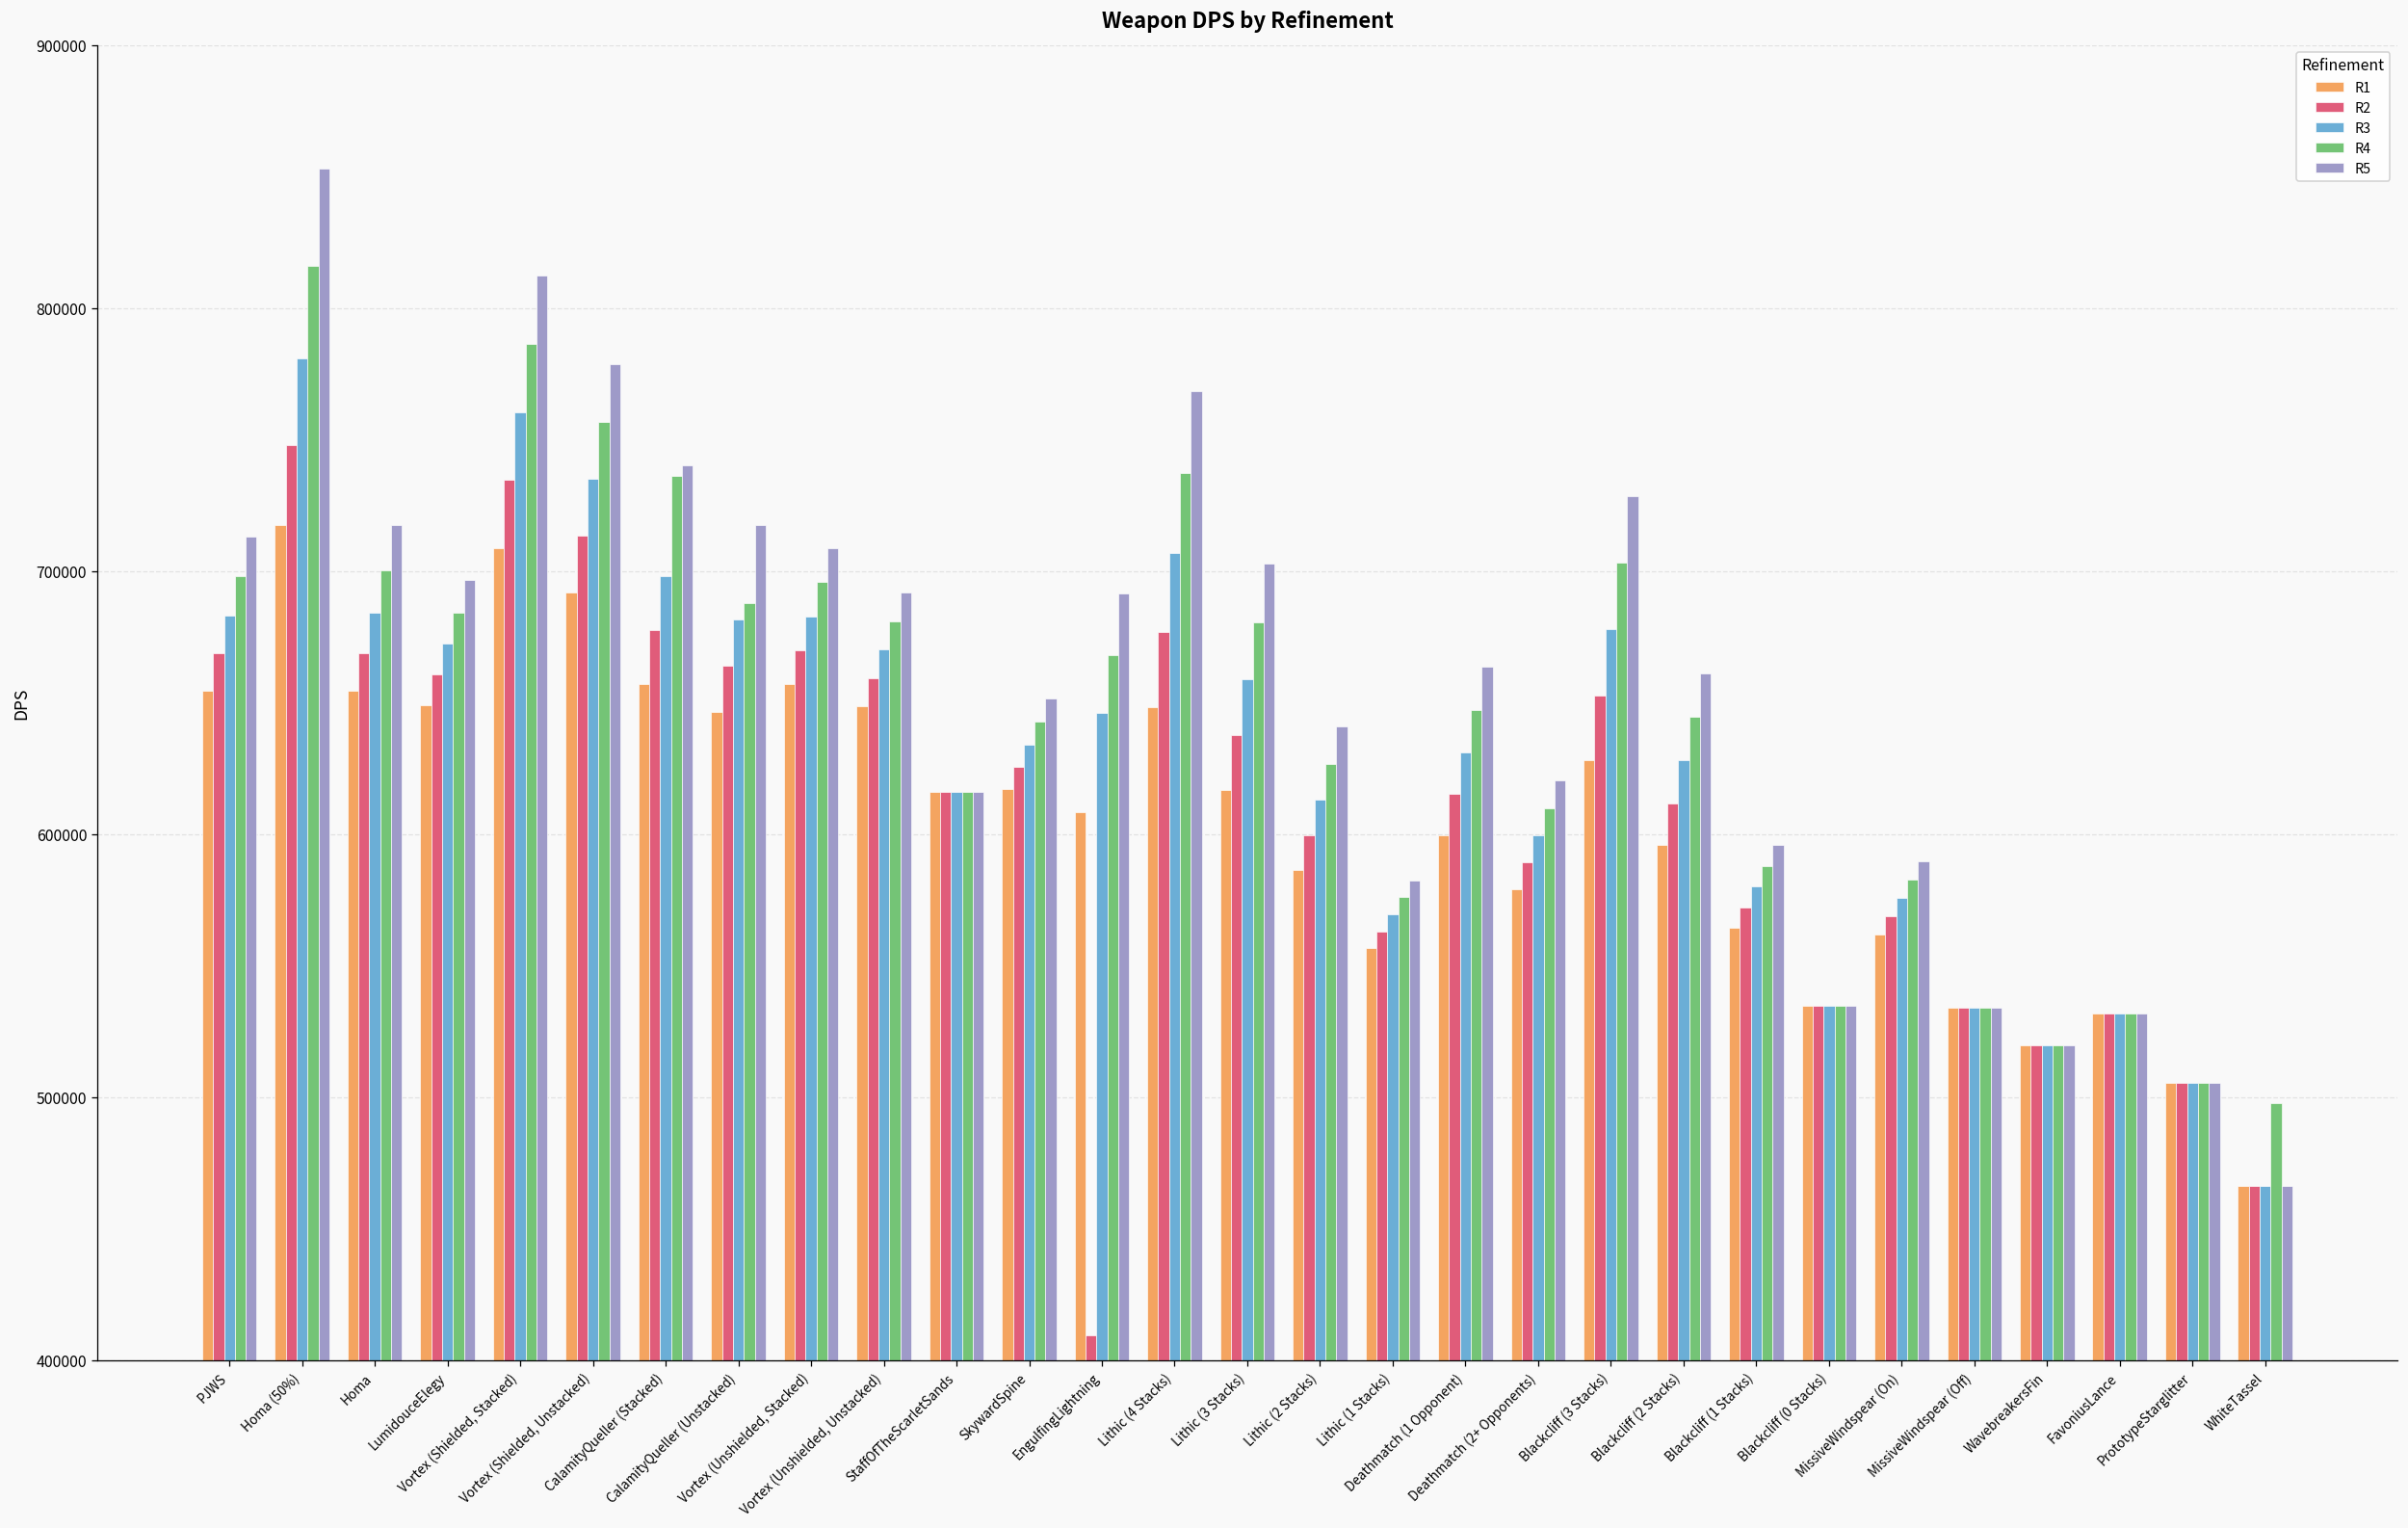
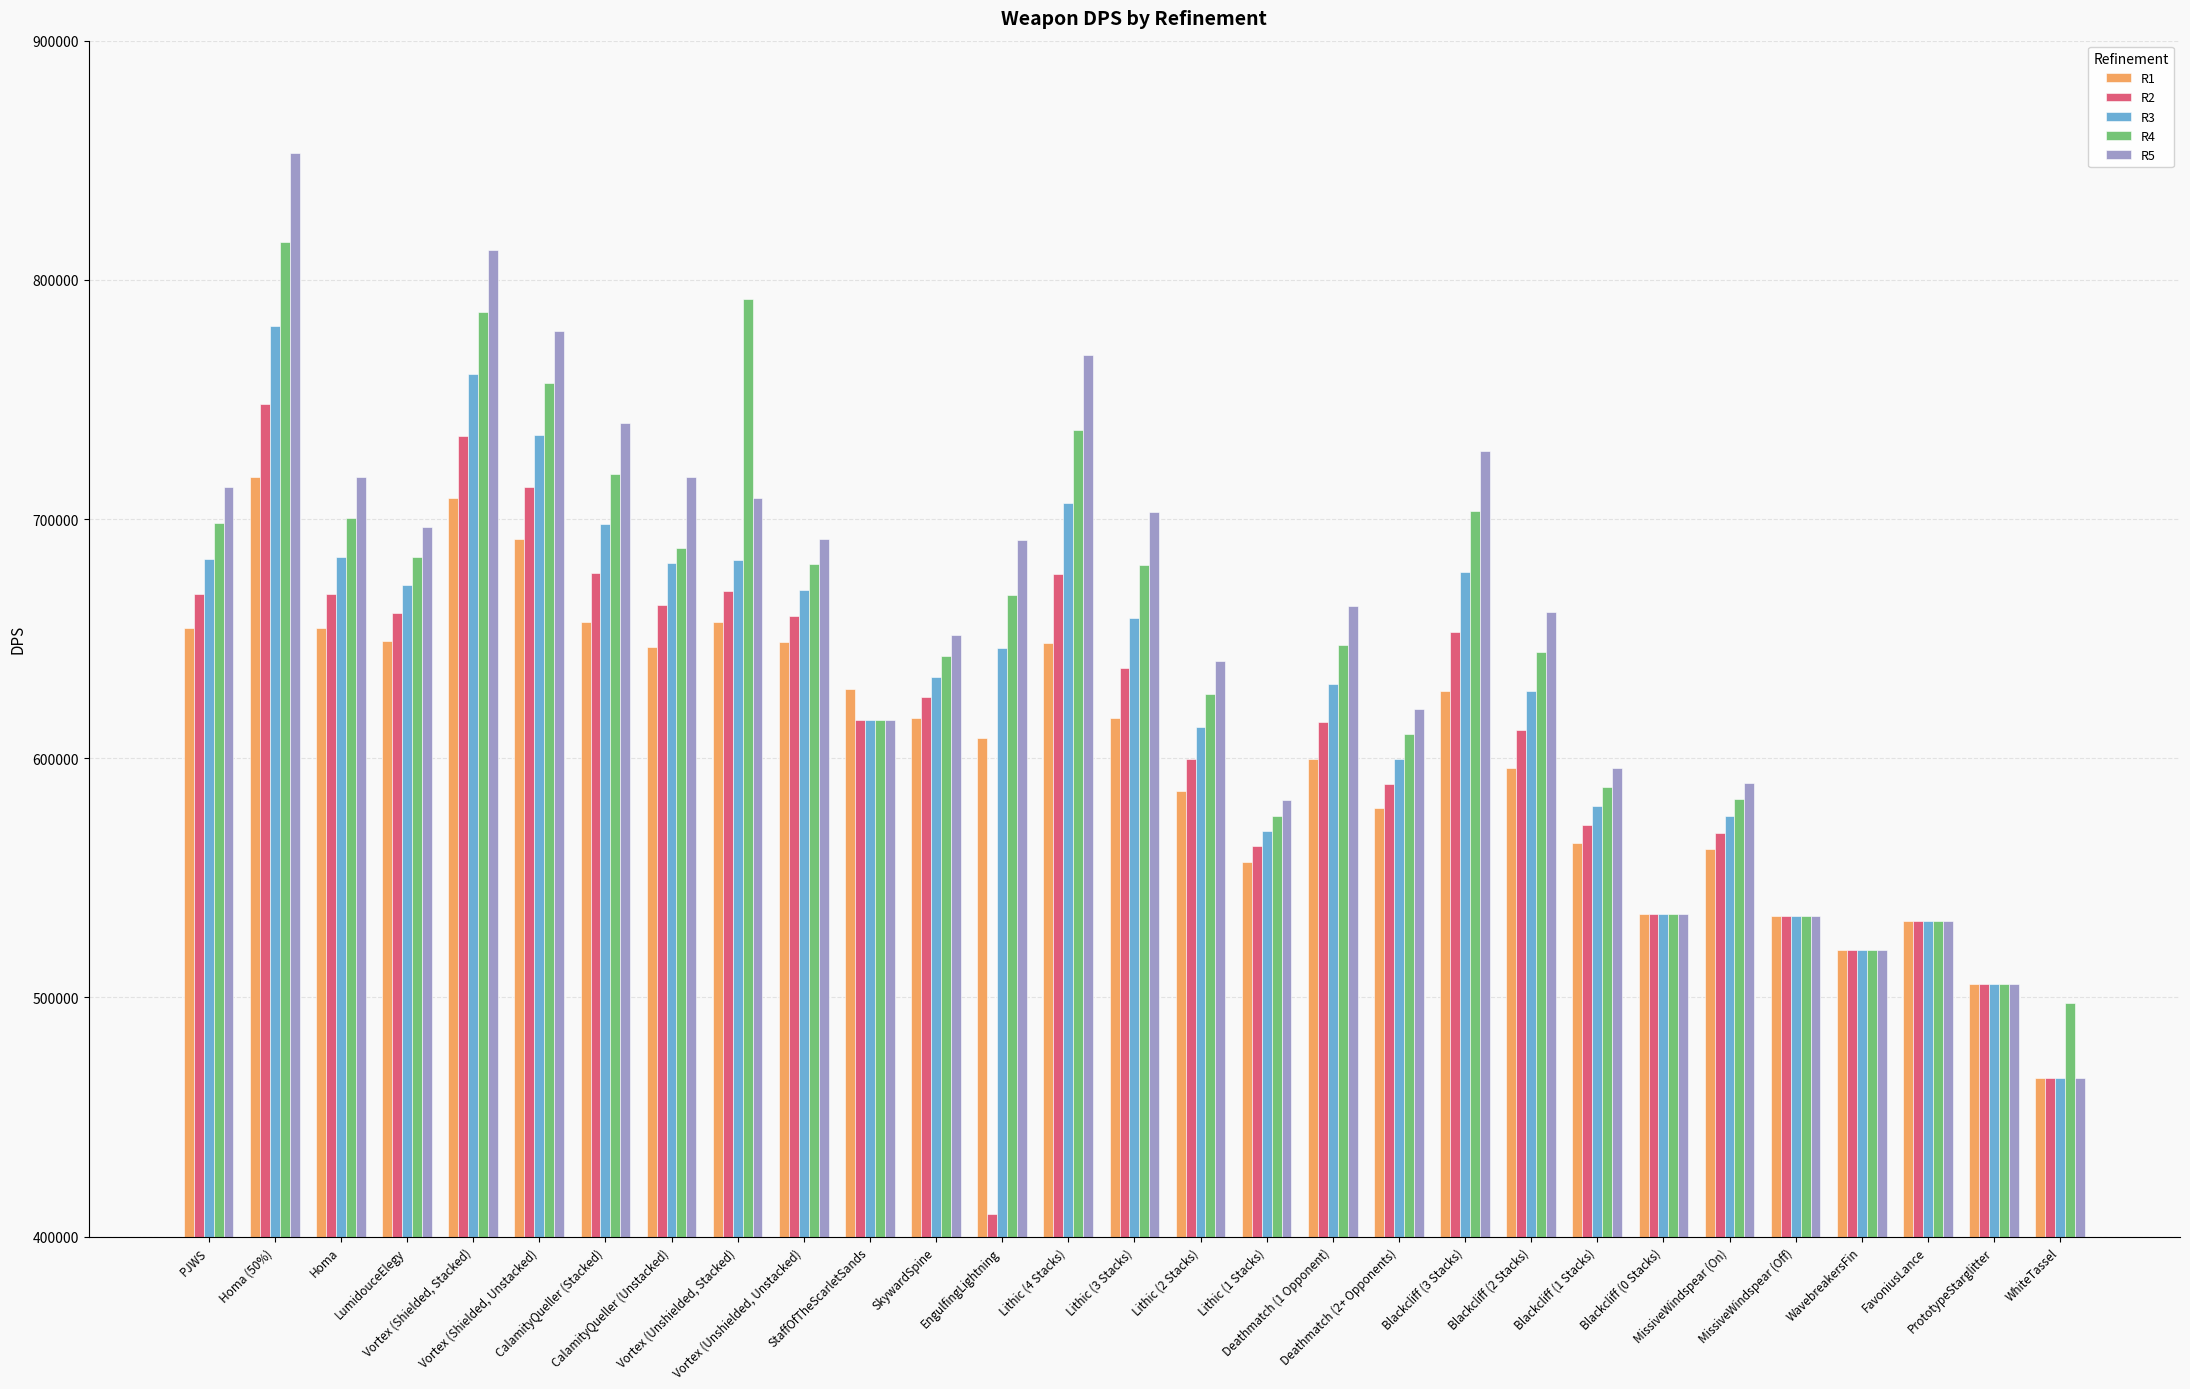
  {
    "R1": {
      "PJWS": 655000,
      "Homa (50%)": 717000,
      "Homa": 654000,
      "LumidouceElegy": 649000,
      "Vortex (Shielded, Stacked)": 709000,
      "Vortex (Shielded, Unstacked)": 692000,
      "CalamityQueller (Stacked)": 657000,
      "CalamityQueller (Unstacked)": 647000,
      "Vortex (Unshielded, Stacked)": 657000,
      "Vortex (Unshielded, Unstacked)": 649000,
-     "StaffOfTheScarletSands": 616000,
+     "StaffOfTheScarletSands": 629000,
      "SkywardSpine": 617000,
      "EngulfingLightning": 608000,
      "Lithic (4 Stacks)": 648000,
      "Lithic (3 Stacks)": 617000,
      "Lithic (2 Stacks)": 586000,
      "Lithic (1 Stacks)": 557000,
      "Deathmatch (1 Opponent)": 600000,
      "Deathmatch (2+ Opponents)": 579000,
      "Blackcliff (3 Stacks)": 628000,
      "Blackcliff (2 Stacks)": 596000,
      "Blackcliff (1 Stacks)": 565000,
      "Blackcliff (0 Stacks)": 535000,
      "MissiveWindspear (On)": 562000,
      "MissiveWindspear (Off)": 534000,
      "WavebreakersFin": 520000,
      "FavoniusLance": 532000,
      "PrototypeStarglitter": 506000,
      "WhiteTassel": 466000
    },
    "R2": {
      "PJWS": 669000,
      "Homa (50%)": 748000,
      "Homa": 669000,
      "LumidouceElegy": 661000,
      "Vortex (Shielded, Stacked)": 735000,
      "Vortex (Shielded, Unstacked)": 714000,
      "CalamityQueller (Stacked)": 678000,
      "CalamityQueller (Unstacked)": 664000,
      "Vortex (Unshielded, Stacked)": 670000,
      "Vortex (Unshielded, Unstacked)": 659000,
      "StaffOfTheScarletSands": 616000,
      "SkywardSpine": 626000,
      "EngulfingLightning": 410000,
      "Lithic (4 Stacks)": 677000,
      "Lithic (3 Stacks)": 638000,
      "Lithic (2 Stacks)": 600000,
      "Lithic (1 Stacks)": 563000,
      "Deathmatch (1 Opponent)": 615000,
      "Deathmatch (2+ Opponents)": 589000,
      "Blackcliff (3 Stacks)": 653000,
      "Blackcliff (2 Stacks)": 612000,
      "Blackcliff (1 Stacks)": 572000,
      "Blackcliff (0 Stacks)": 535000,
      "MissiveWindspear (On)": 569000,
      "MissiveWindspear (Off)": 534000,
      "WavebreakersFin": 520000,
      "FavoniusLance": 532000,
      "PrototypeStarglitter": 506000,
      "WhiteTassel": 466000
    },
    "R4": {
      "PJWS": 698000,
      "Homa (50%)": 816000,
      "Homa": 700000,
      "LumidouceElegy": 684000,
      "Vortex (Shielded, Stacked)": 786000,
      "Vortex (Shielded, Unstacked)": 757000,
-     "CalamityQueller (Stacked)": 736000,
+     "CalamityQueller (Stacked)": 719000,
      "CalamityQueller (Unstacked)": 688000,
-     "Vortex (Unshielded, Stacked)": 696000,
+     "Vortex (Unshielded, Stacked)": 792000,
      "Vortex (Unshielded, Unstacked)": 681000,
      "StaffOfTheScarletSands": 616000,
      "SkywardSpine": 643000,
      "EngulfingLightning": 668000,
      "Lithic (4 Stacks)": 737000,
      "Lithic (3 Stacks)": 681000,
      "Lithic (2 Stacks)": 627000,
      "Lithic (1 Stacks)": 576000,
      "Deathmatch (1 Opponent)": 647000,
      "Deathmatch (2+ Opponents)": 610000,
      "Blackcliff (3 Stacks)": 703000,
      "Blackcliff (2 Stacks)": 645000,
      "Blackcliff (1 Stacks)": 588000,
      "Blackcliff (0 Stacks)": 535000,
      "MissiveWindspear (On)": 583000,
      "MissiveWindspear (Off)": 534000,
      "WavebreakersFin": 520000,
      "FavoniusLance": 532000,
      "PrototypeStarglitter": 506000,
      "WhiteTassel": 498000
    }
  }
